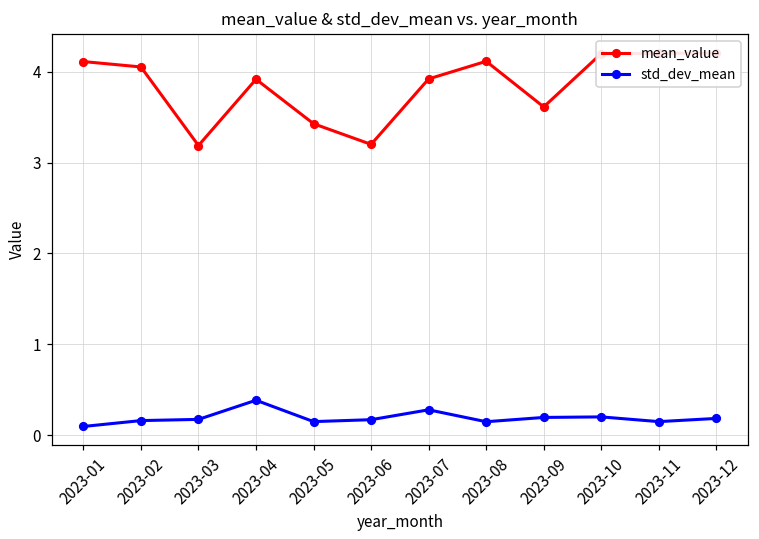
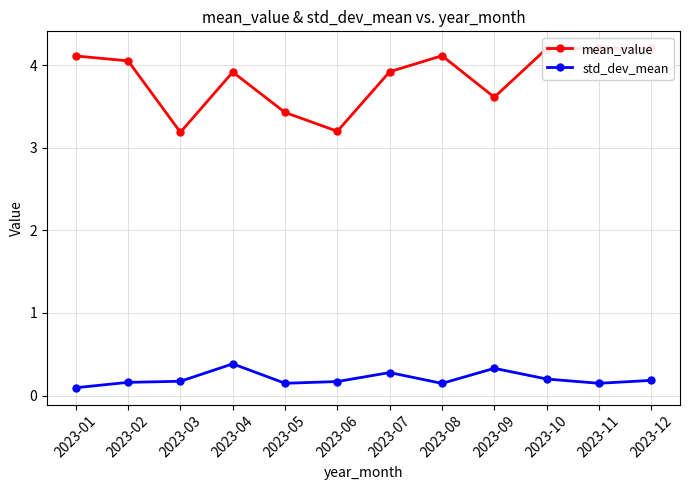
  {
    "mean_value": {
      "2023-01": 4.1,
      "2023-02": 4.1,
      "2023-03": 3.2,
      "2023-04": 3.9,
      "2023-05": 3.4,
      "2023-06": 3.2,
      "2023-07": 3.9,
      "2023-08": 4.1,
      "2023-09": 3.6
    },
    "std_dev_mean": {
      "2023-01": 0.1,
      "2023-02": 0.2,
      "2023-03": 0.2,
      "2023-04": 0.4,
      "2023-05": 0.1,
      "2023-06": 0.2,
      "2023-07": 0.3,
      "2023-08": 0.1,
-     "2023-09": 0.2,
+     "2023-09": 0.3,
      "2023-10": 0.2,
      "2023-11": 0.1,
      "2023-12": 0.2
    }
  }
